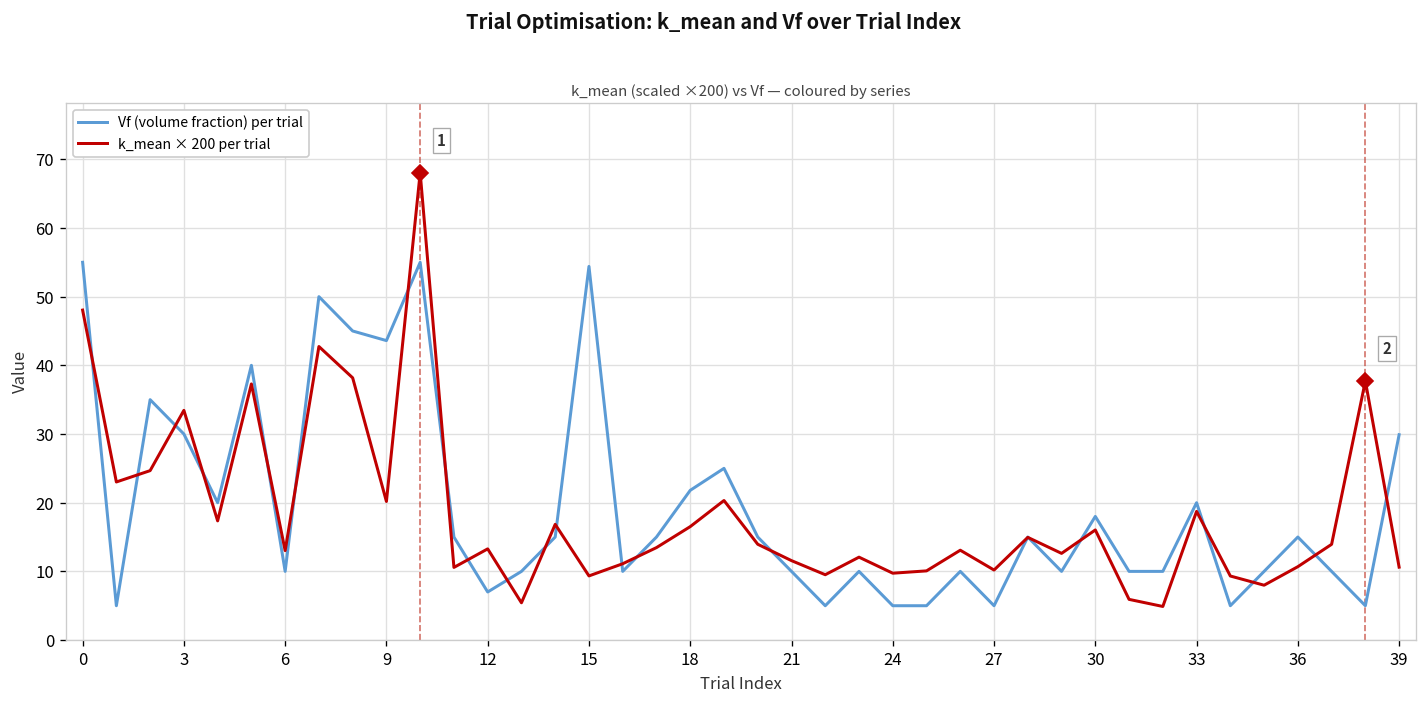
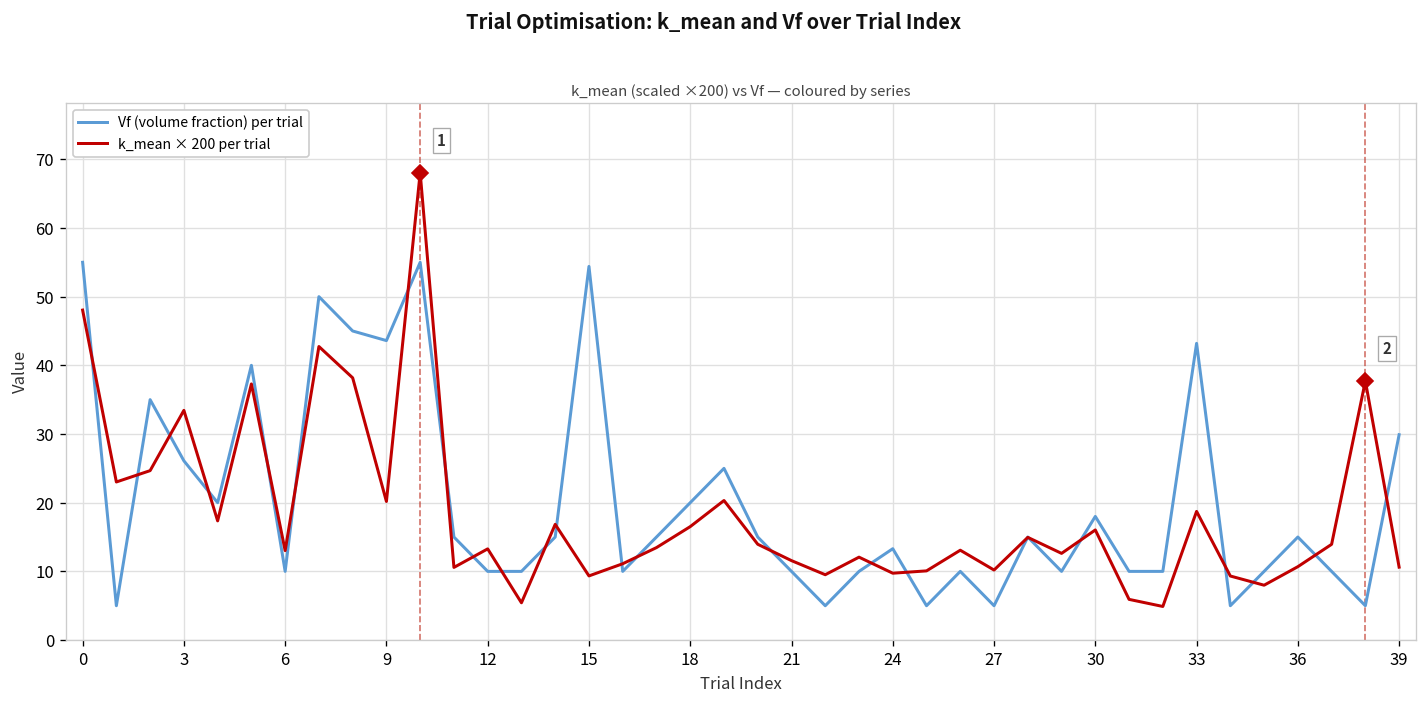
  {
    "Vf (volume fraction) per trial": {
      "0": 55,
-     "3": 30,
+     "3": 26,
      "6": 10,
      "9": 44,
-     "12": 7,
+     "12": 10,
      "15": 54,
-     "18": 22,
+     "18": 20,
      "21": 10,
-     "24": 5,
+     "24": 13,
      "27": 5,
      "30": 18,
-     "33": 20,
+     "33": 43,
      "36": 15,
      "39": 30
    }
  }
